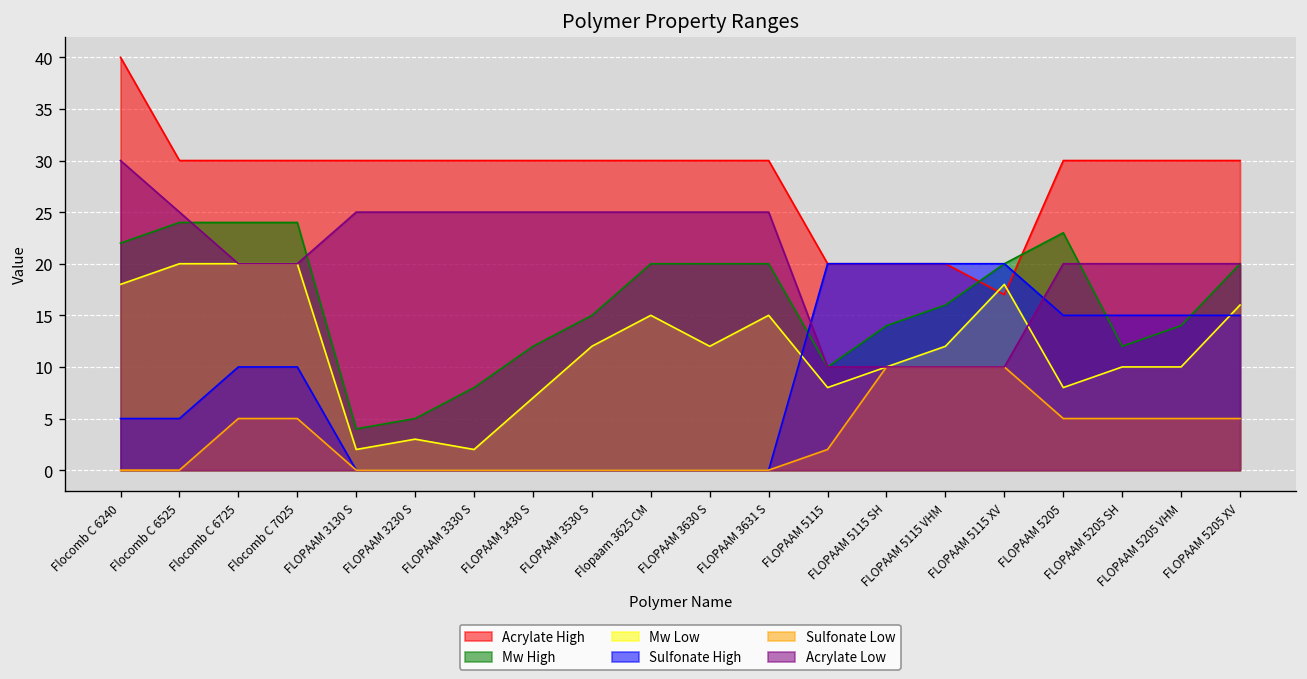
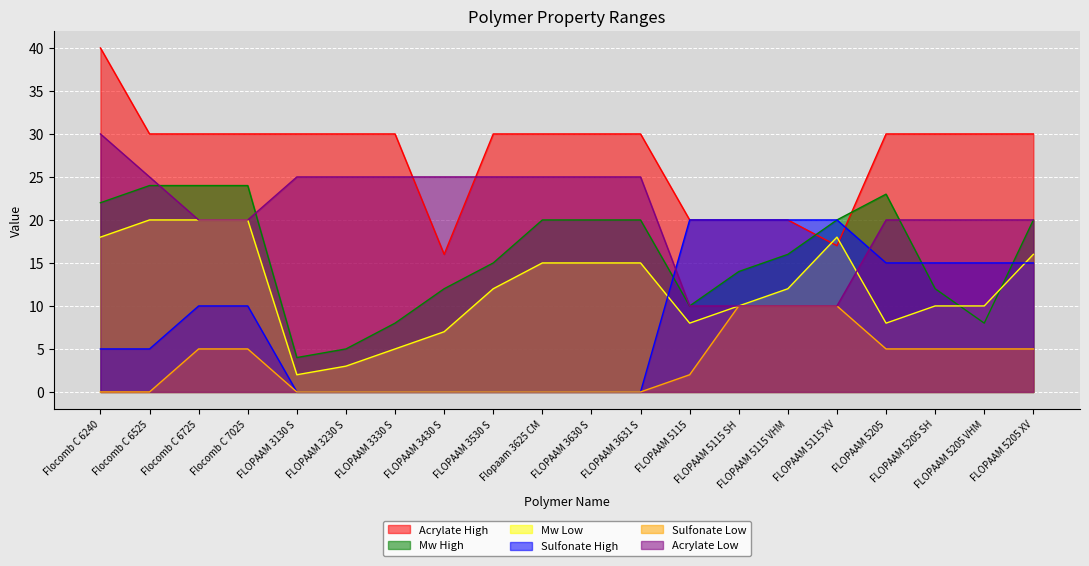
  {
    "Acrylate High": {
      "Flocomb C 6240": 40,
      "Flocomb C 6525": 30,
      "Flocomb C 6725": 30,
      "Flocomb C 7025": 30,
      "FLOPAAM 3130 S": 30,
      "FLOPAAM 3230 S": 30,
      "FLOPAAM 3330 S": 30,
-     "FLOPAAM 3430 S": 30,
+     "FLOPAAM 3430 S": 16,
      "FLOPAAM 3530 S": 30,
      "Flopaam 3625 CM": 30,
      "FLOPAAM 3630 S": 30,
      "FLOPAAM 3631 S": 30,
      "FLOPAAM 5115 XV": 17,
      "FLOPAAM 5205": 30,
      "FLOPAAM 5205 SH": 30,
      "FLOPAAM 5205 VHM": 30,
      "FLOPAAM 5205 XV": 30
    },
    "Mw High": {
      "Flocomb C 6240": 22,
      "Flocomb C 6525": 24,
      "Flocomb C 6725": 24,
      "Flocomb C 7025": 24,
      "FLOPAAM 3130 S": 4,
      "FLOPAAM 3230 S": 5,
      "FLOPAAM 3330 S": 8,
      "FLOPAAM 3430 S": 12,
      "FLOPAAM 3530 S": 15,
      "Flopaam 3625 CM": 20,
      "FLOPAAM 3630 S": 20,
      "FLOPAAM 3631 S": 20,
      "FLOPAAM 5115 SH": 14,
      "FLOPAAM 5115 VHM": 16,
      "FLOPAAM 5205": 23,
      "FLOPAAM 5205 SH": 12,
-     "FLOPAAM 5205 VHM": 14
+     "FLOPAAM 5205 VHM": 8
    },
    "Mw Low": {
      "Flocomb C 6240": 18,
      "Flocomb C 6525": 20,
      "FLOPAAM 3130 S": 2,
      "FLOPAAM 3230 S": 3,
-     "FLOPAAM 3330 S": 2,
+     "FLOPAAM 3330 S": 5,
      "FLOPAAM 3430 S": 7,
      "FLOPAAM 3530 S": 12,
      "Flopaam 3625 CM": 15,
-     "FLOPAAM 3630 S": 12,
+     "FLOPAAM 3630 S": 15,
      "FLOPAAM 3631 S": 15,
      "FLOPAAM 5115": 8,
      "FLOPAAM 5115 VHM": 12,
      "FLOPAAM 5115 XV": 18,
      "FLOPAAM 5205": 8,
      "FLOPAAM 5205 SH": 10,
      "FLOPAAM 5205 VHM": 10,
      "FLOPAAM 5205 XV": 16
    },
    "Sulfonate High": {
      "Flocomb C 6240": 5,
      "Flocomb C 6525": 5,
      "Flocomb C 6725": 10,
      "Flocomb C 7025": 10,
      "FLOPAAM 5205": 15,
      "FLOPAAM 5205 SH": 15,
      "FLOPAAM 5205 VHM": 15,
      "FLOPAAM 5205 XV": 15
    },
    "Sulfonate Low": {
      "Flocomb C 6240": 0,
      "Flocomb C 6525": 0,
      "Flocomb C 6725": 5,
      "Flocomb C 7025": 5,
      "FLOPAAM 5115": 2,
      "FLOPAAM 5205": 5,
      "FLOPAAM 5205 SH": 5,
      "FLOPAAM 5205 VHM": 5,
      "FLOPAAM 5205 XV": 5
    },
    "Acrylate Low": {
      "Flocomb C 6240": 30,
      "Flocomb C 6525": 25,
      "FLOPAAM 3130 S": 25,
      "FLOPAAM 3230 S": 25,
      "FLOPAAM 3330 S": 25,
      "FLOPAAM 3430 S": 25,
      "FLOPAAM 3530 S": 25,
      "Flopaam 3625 CM": 25,
      "FLOPAAM 3630 S": 25,
      "FLOPAAM 3631 S": 25,
      "FLOPAAM 5205": 20,
      "FLOPAAM 5205 SH": 20,
      "FLOPAAM 5205 VHM": 20
    }
  }
